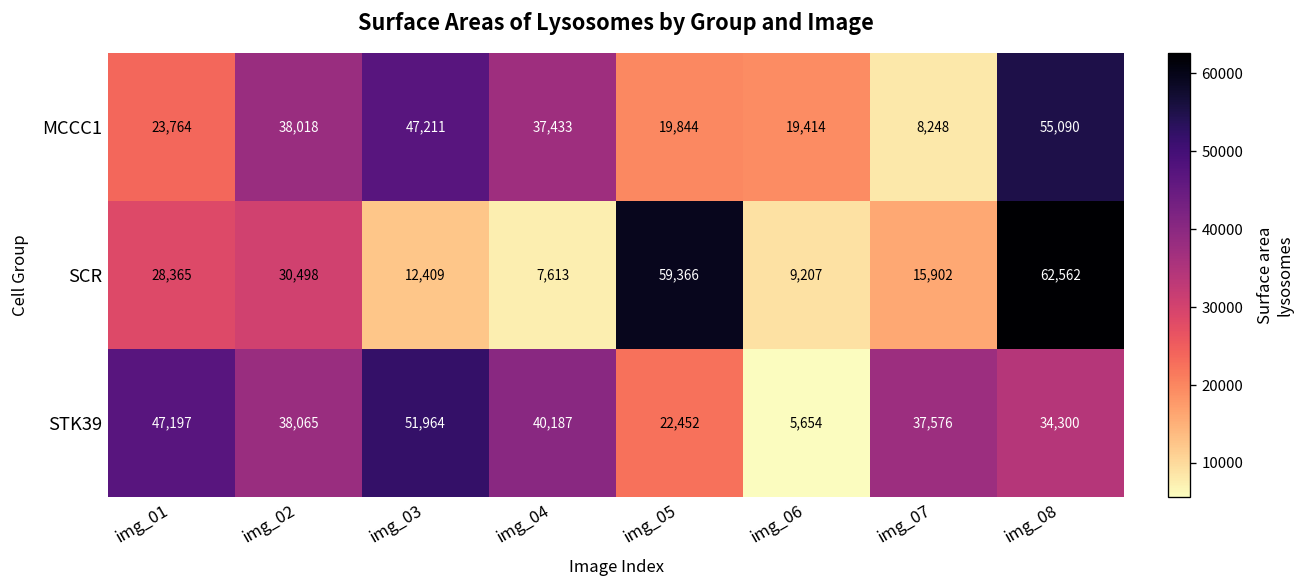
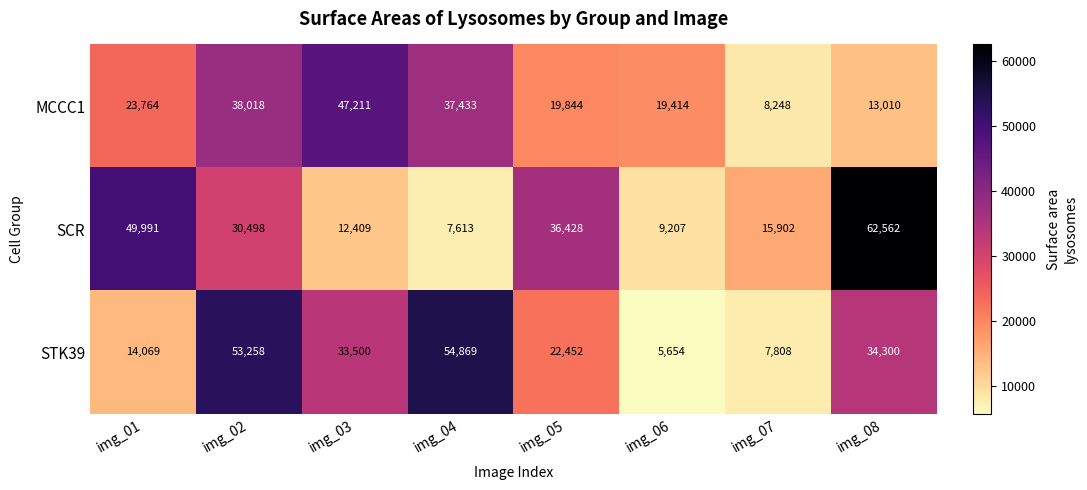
  {
    "MCCC1": {
      "img_01": "23,764",
      "img_02": "38,018",
      "img_03": "47,211",
      "img_04": "37,433",
      "img_05": "19,844",
      "img_06": "19,414",
      "img_07": "8,248",
-     "img_08": "55,090"
+     "img_08": "13,010"
    },
    "SCR": {
-     "img_01": "28,365",
+     "img_01": "49,991",
      "img_02": "30,498",
      "img_03": "12,409",
      "img_04": "7,613",
-     "img_05": "59,366",
+     "img_05": "36,428",
      "img_06": "9,207",
      "img_07": "15,902",
      "img_08": "62,562"
    },
    "STK39": {
-     "img_01": "47,197",
-     "img_02": "38,065",
-     "img_03": "51,964",
-     "img_04": "40,187",
+     "img_01": "14,069",
+     "img_02": "53,258",
+     "img_03": "33,500",
+     "img_04": "54,869",
      "img_05": "22,452",
      "img_06": "5,654",
-     "img_07": "37,576",
+     "img_07": "7,808",
      "img_08": "34,300"
    }
  }
